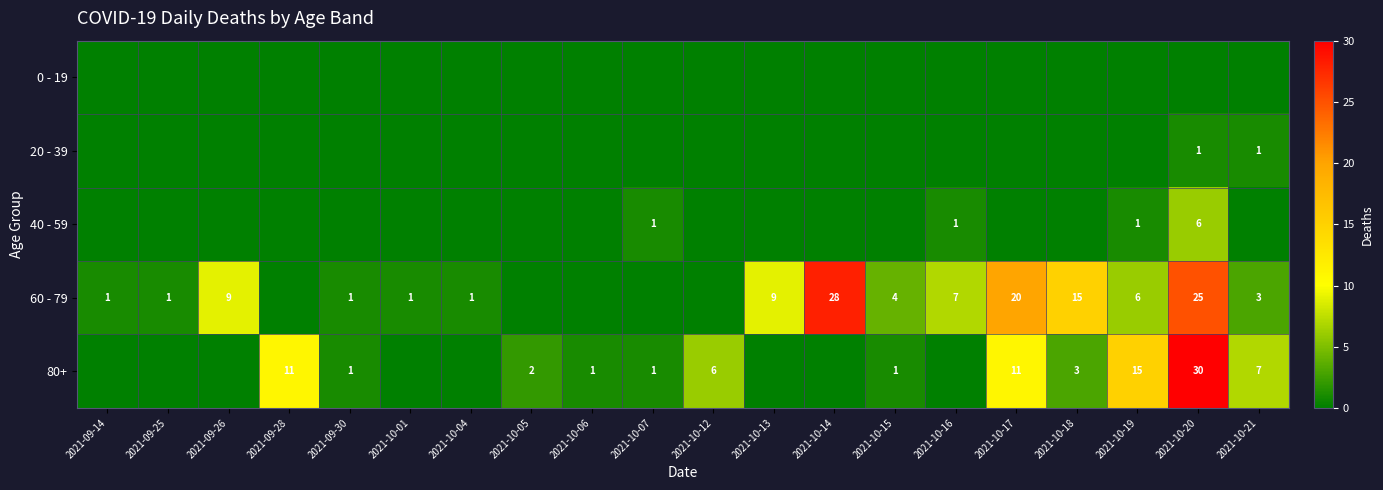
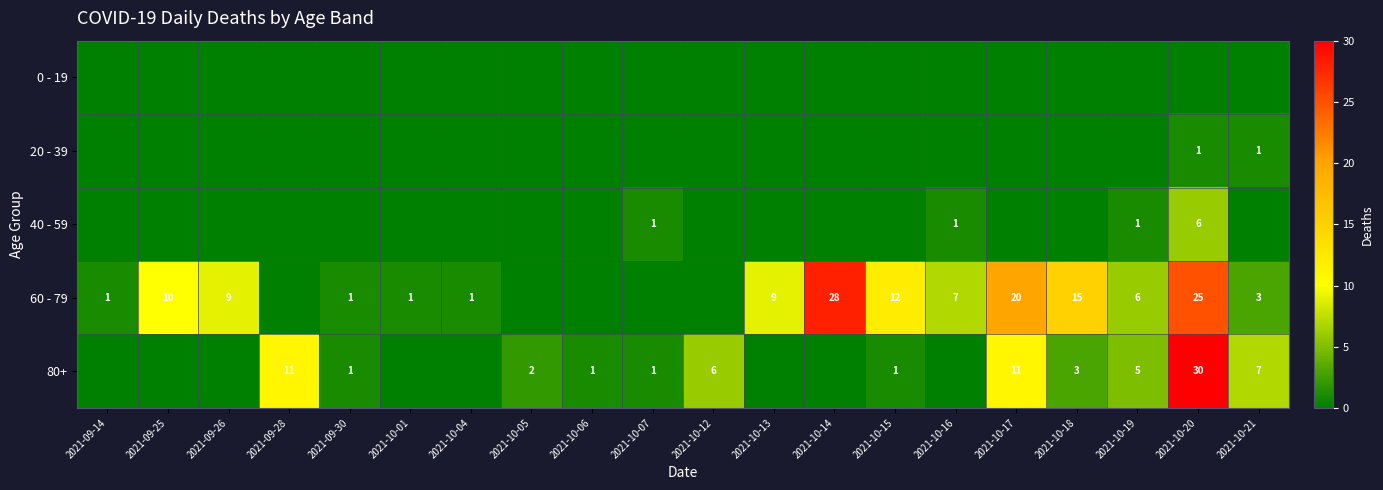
  {
    "20 - 39": {
      "2021-10-20": 1,
      "2021-10-21": 1
    },
    "40 - 59": {
      "2021-10-07": 1,
      "2021-10-16": 1,
      "2021-10-19": 1,
      "2021-10-20": 6
    },
    "60 - 79": {
      "2021-09-14": 1,
-     "2021-09-25": 1,
+     "2021-09-25": 10,
      "2021-09-26": 9,
      "2021-09-30": 1,
      "2021-10-01": 1,
      "2021-10-04": 1,
      "2021-10-13": 9,
      "2021-10-14": 28,
-     "2021-10-15": 4,
+     "2021-10-15": 12,
      "2021-10-16": 7,
      "2021-10-17": 20,
      "2021-10-18": 15,
      "2021-10-19": 6,
      "2021-10-20": 25,
      "2021-10-21": 3
    },
    "80+": {
      "2021-09-28": 11,
      "2021-09-30": 1,
      "2021-10-05": 2,
      "2021-10-06": 1,
      "2021-10-07": 1,
      "2021-10-12": 6,
      "2021-10-15": 1,
      "2021-10-17": 11,
      "2021-10-18": 3,
-     "2021-10-19": 15,
+     "2021-10-19": 5,
      "2021-10-20": 30,
      "2021-10-21": 7
    }
  }
